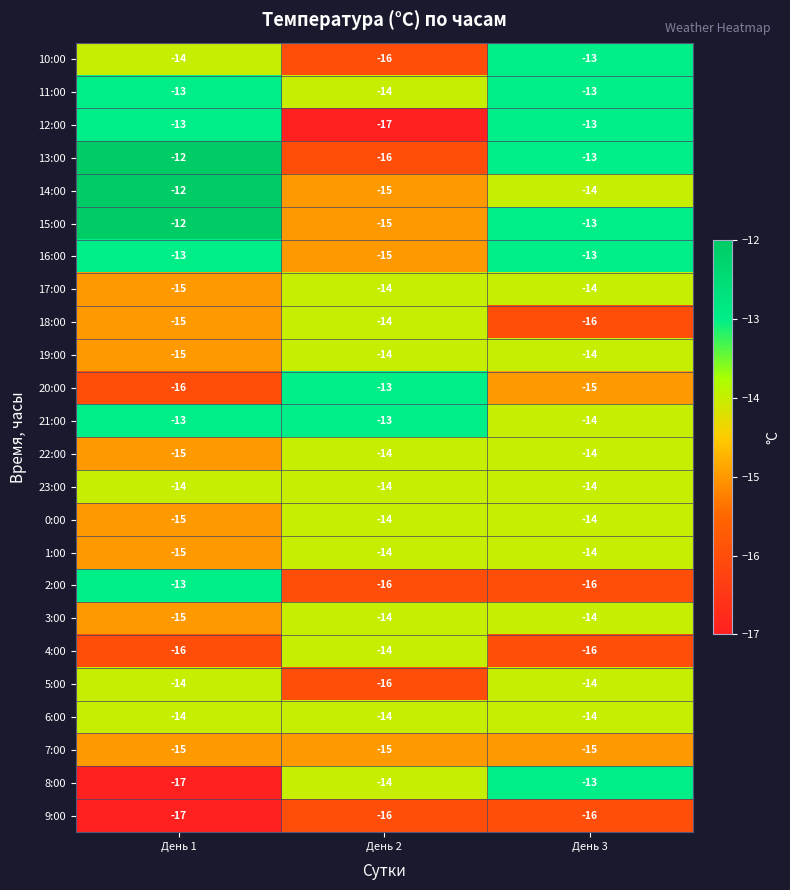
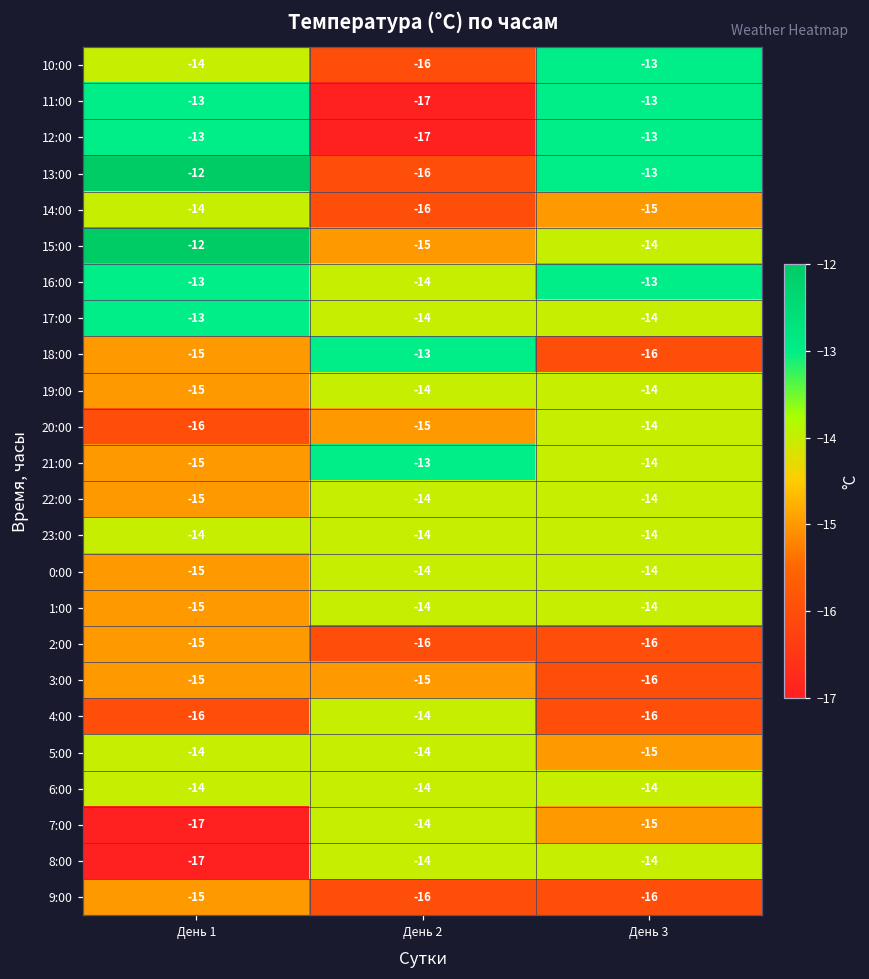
  {
    "10:00": {
      "День 1": -14,
      "День 2": -16,
      "День 3": -13
    },
    "11:00": {
      "День 1": -13,
-     "День 2": -14,
+     "День 2": -17,
      "День 3": -13
    },
    "12:00": {
      "День 1": -13,
      "День 2": -17,
      "День 3": -13
    },
    "13:00": {
      "День 1": -12,
      "День 2": -16,
      "День 3": -13
    },
    "14:00": {
-     "День 1": -12,
-     "День 2": -15,
-     "День 3": -14
+     "День 1": -14,
+     "День 2": -16,
+     "День 3": -15
    },
    "15:00": {
      "День 1": -12,
      "День 2": -15,
-     "День 3": -13
+     "День 3": -14
    },
    "16:00": {
      "День 1": -13,
-     "День 2": -15,
+     "День 2": -14,
      "День 3": -13
    },
    "17:00": {
-     "День 1": -15,
+     "День 1": -13,
      "День 2": -14,
      "День 3": -14
    },
    "18:00": {
      "День 1": -15,
-     "День 2": -14,
+     "День 2": -13,
      "День 3": -16
    },
    "19:00": {
      "День 1": -15,
      "День 2": -14,
      "День 3": -14
    },
    "20:00": {
      "День 1": -16,
-     "День 2": -13,
-     "День 3": -15
+     "День 2": -15,
+     "День 3": -14
    },
    "21:00": {
-     "День 1": -13,
+     "День 1": -15,
      "День 2": -13,
      "День 3": -14
    },
    "22:00": {
      "День 1": -15,
      "День 2": -14,
      "День 3": -14
    },
    "23:00": {
      "День 1": -14,
      "День 2": -14,
      "День 3": -14
    },
    "0:00": {
      "День 1": -15,
      "День 2": -14,
      "День 3": -14
    },
    "1:00": {
      "День 1": -15,
      "День 2": -14,
      "День 3": -14
    },
    "2:00": {
-     "День 1": -13,
+     "День 1": -15,
      "День 2": -16,
      "День 3": -16
    },
    "3:00": {
      "День 1": -15,
-     "День 2": -14,
-     "День 3": -14
+     "День 2": -15,
+     "День 3": -16
    },
    "4:00": {
      "День 1": -16,
      "День 2": -14,
      "День 3": -16
    },
    "5:00": {
      "День 1": -14,
-     "День 2": -16,
-     "День 3": -14
+     "День 2": -14,
+     "День 3": -15
    },
    "6:00": {
      "День 1": -14,
      "День 2": -14,
      "День 3": -14
    },
    "7:00": {
-     "День 1": -15,
-     "День 2": -15,
+     "День 1": -17,
+     "День 2": -14,
      "День 3": -15
    },
    "8:00": {
      "День 1": -17,
      "День 2": -14,
-     "День 3": -13
+     "День 3": -14
    },
    "9:00": {
-     "День 1": -17,
+     "День 1": -15,
      "День 2": -16,
      "День 3": -16
    }
  }
